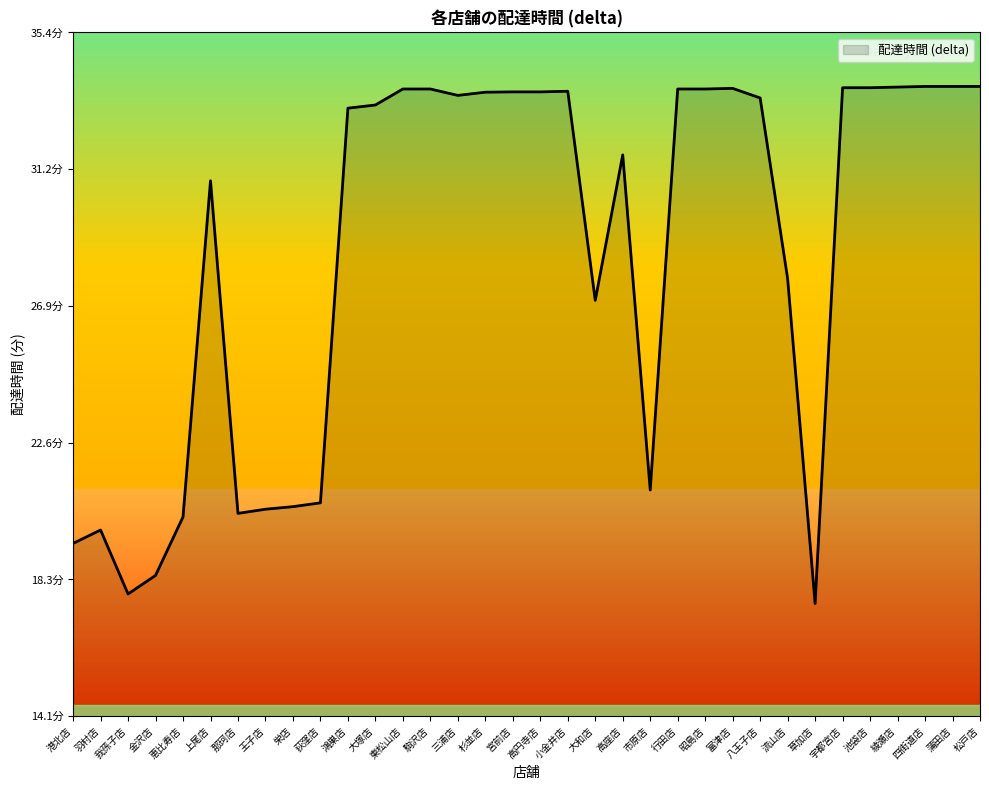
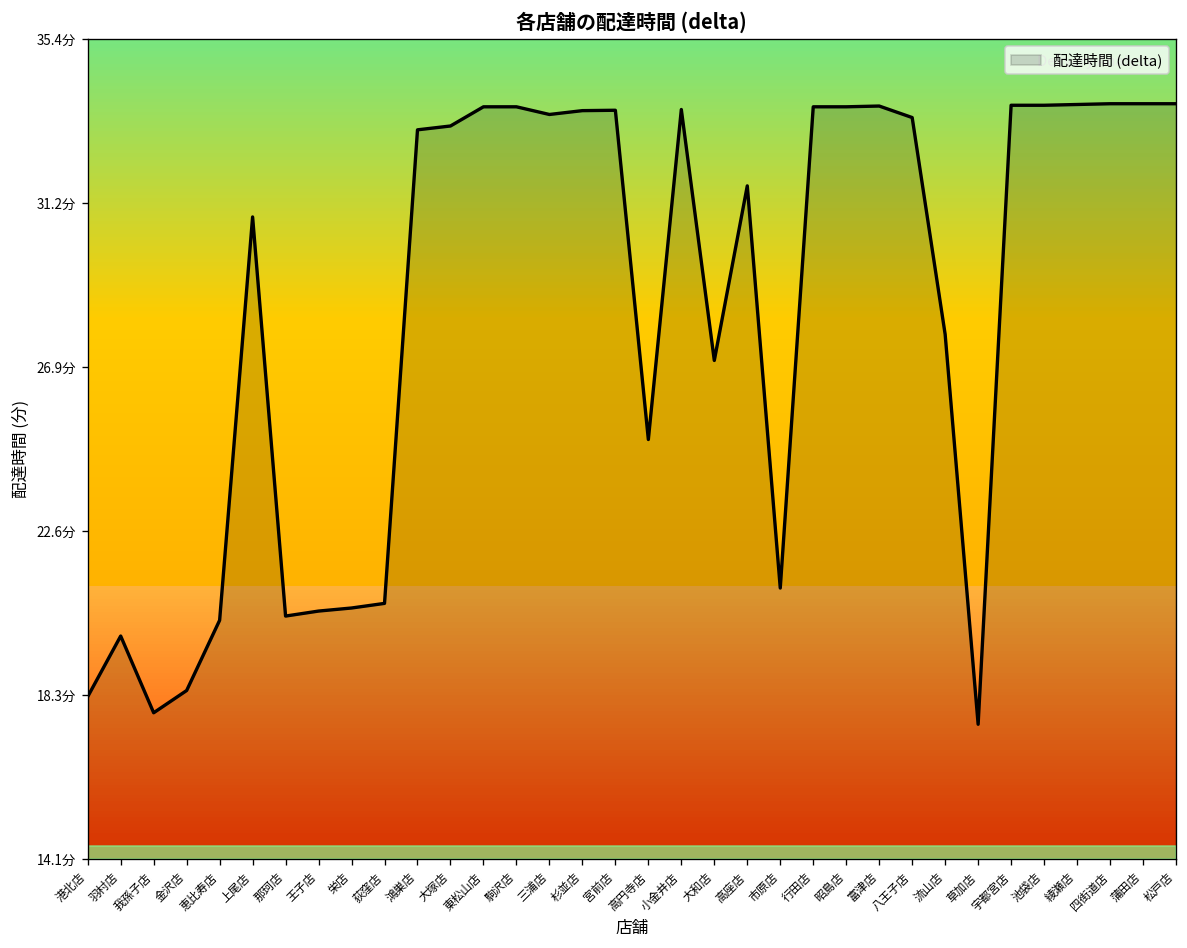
  {
    "配達時間 (delta)": {
-     "港北店": "19.5分",
+     "港北店": "18.3分",
      "羽村店": "19.9分",
      "我孫子店": "17.9分",
      "金沢店": "18.5分",
      "恵比寿店": "20.3分",
      "上尾店": "30.8分",
      "那珂店": "20.4分",
      "王子店": "20.5分",
      "栄店": "20.6分",
      "荻窪店": "20.7分",
      "鴻巣店": "33.1分",
      "大塚店": "33.2分",
      "東松山店": "33.7分",
      "駒沢店": "33.7分",
      "三浦店": "33.5分",
      "杉並店": "33.6分",
      "宮前店": "33.6分",
-     "高円寺店": "33.6分",
+     "高円寺店": "25.0分",
      "小金井店": "33.6分",
      "大和店": "27.1分",
      "高座店": "31.6分",
      "市原店": "21.1分",
      "行田店": "33.7分",
      "昭島店": "33.7分",
      "富津店": "33.7分",
      "八王子店": "33.4分",
      "流山店": "27.8分",
      "草加店": "17.6分",
      "宇都宮店": "33.7分",
      "池袋店": "33.7分",
      "綾瀬店": "33.7分",
      "四街道店": "33.8分",
      "蒲田店": "33.8分",
      "松戸店": "33.8分"
    }
  }
